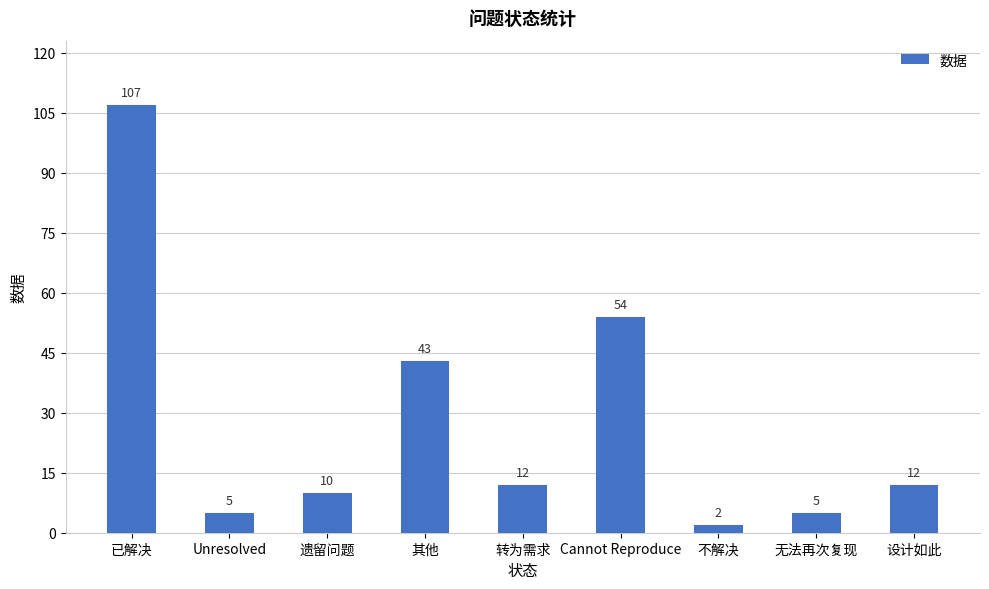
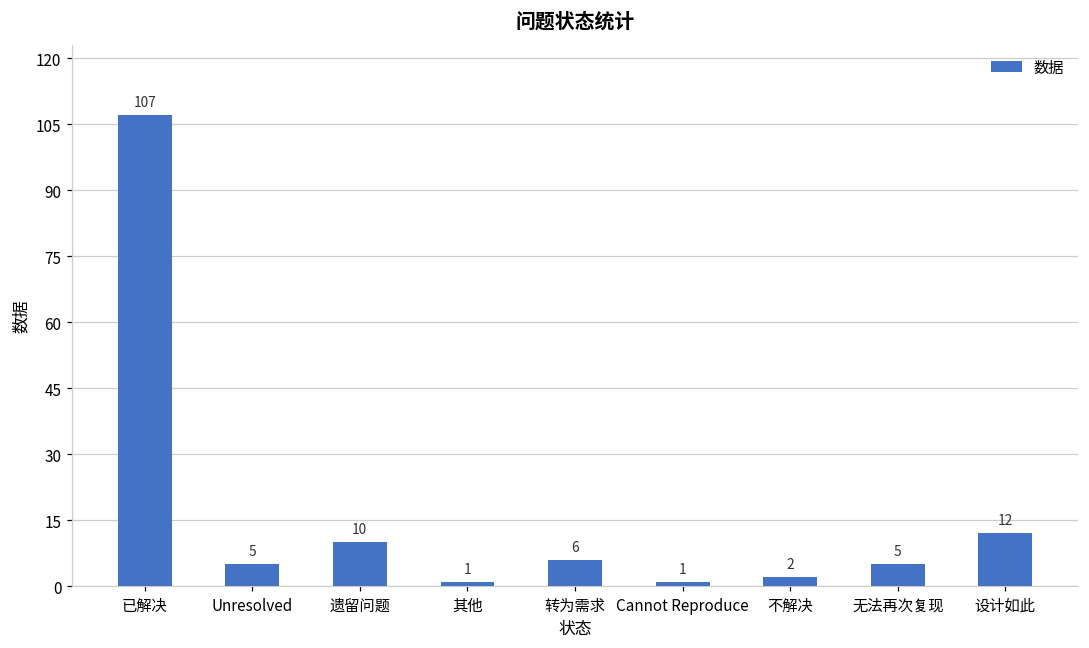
  {
    "已解决": 107,
    "Unresolved": 5,
    "遗留问题": 10,
-   "其他": 43,
-   "转为需求": 12,
-   "Cannot Reproduce": 54,
+   "其他": 1,
+   "转为需求": 6,
+   "Cannot Reproduce": 1,
    "不解决": 2,
    "无法再次复现": 5,
    "设计如此": 12
  }
